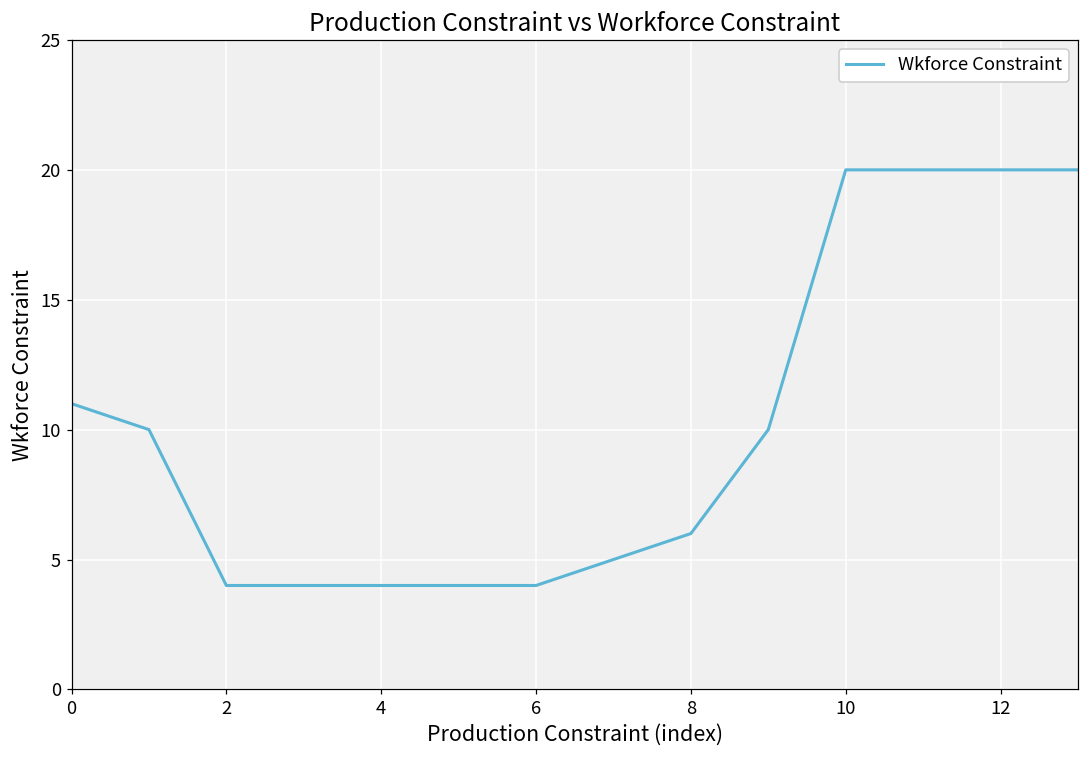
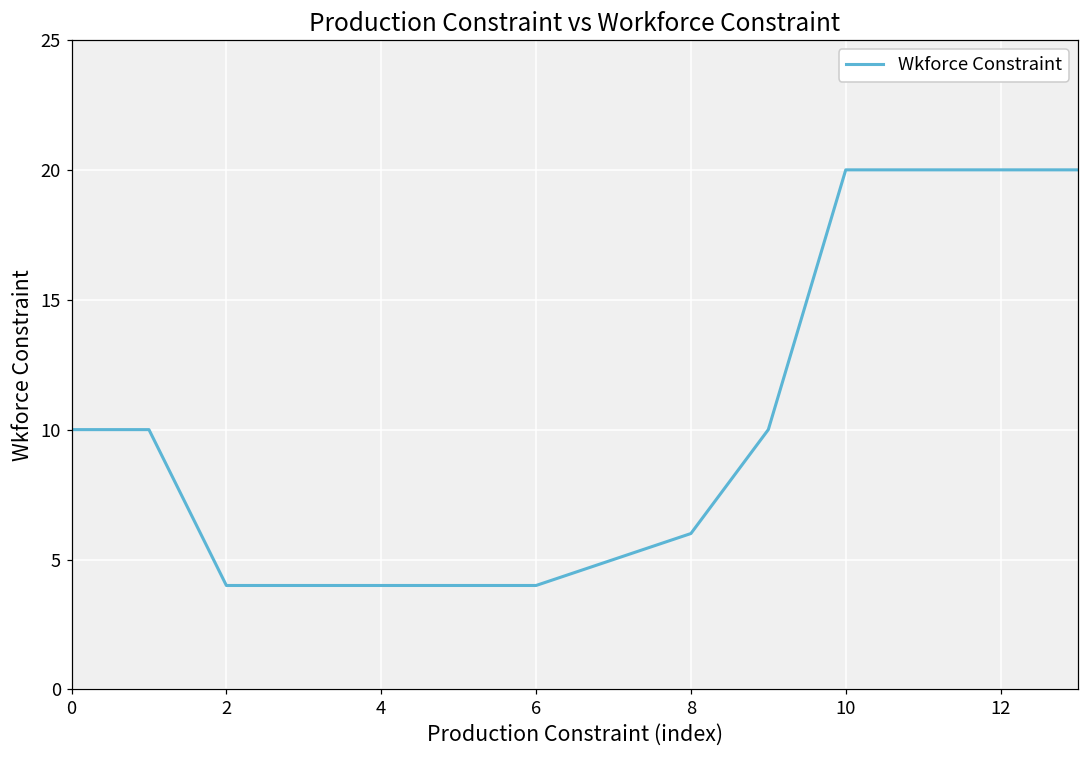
  {
-   "0": 11,
+   "0": 10,
    "2": 4,
    "4": 4,
    "6": 4,
    "8": 6,
    "10": 20,
    "12": 20
  }
